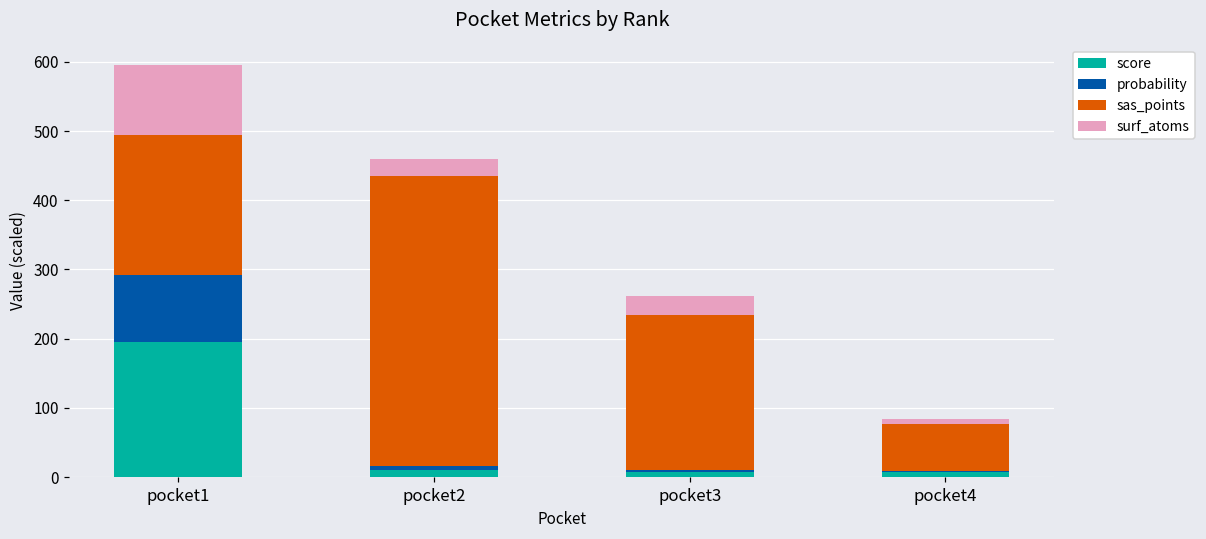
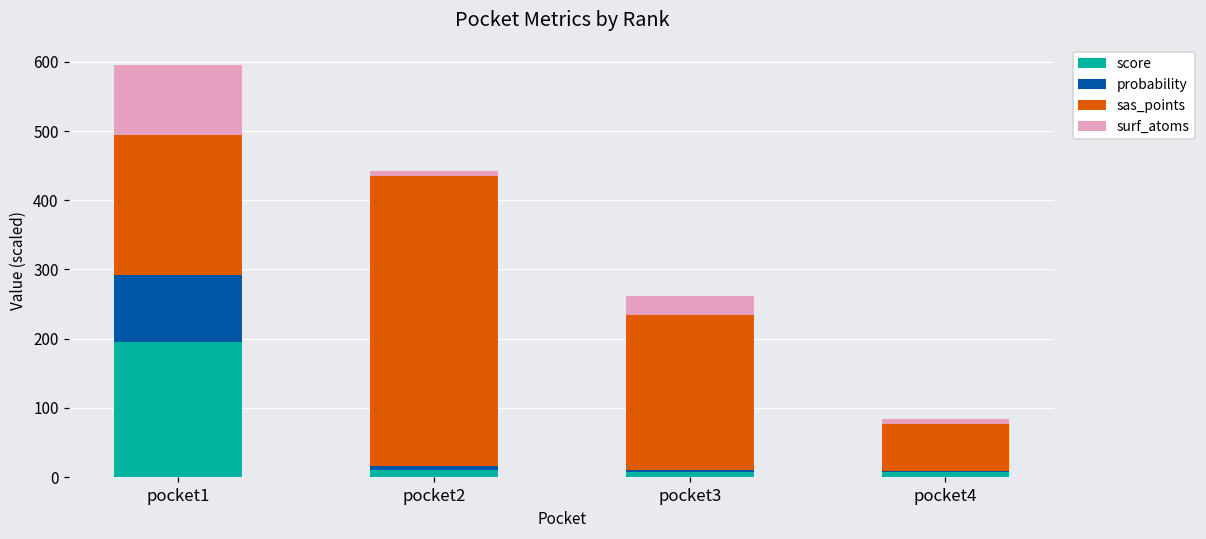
  {
    "score": {
      "pocket1": 200,
      "pocket2": 10,
      "pocket3": 10,
      "pocket4": 10
    },
    "probability": {
      "pocket1": 100,
      "pocket2": 0
    },
    "sas_points": {
      "pocket1": 200,
      "pocket2": 420,
      "pocket3": 220,
      "pocket4": 70
    },
    "surf_atoms": {
      "pocket1": 100,
-     "pocket2": 30,
+     "pocket2": 10,
      "pocket3": 30,
      "pocket4": 10
    }
  }
